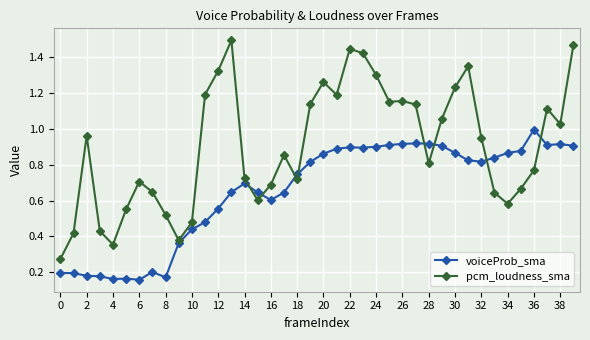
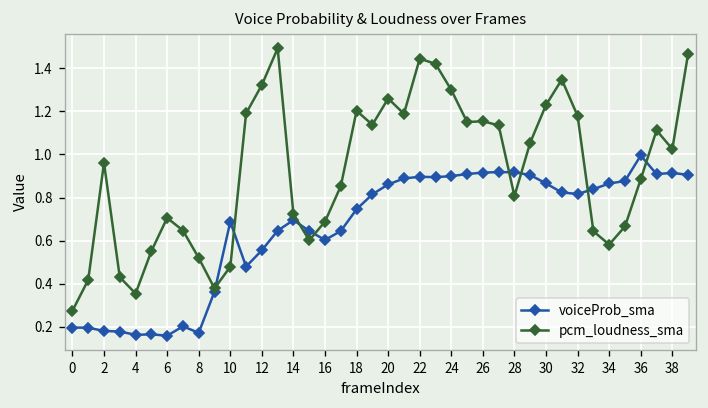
  {
    "voiceProb_sma": {
      "0": 0.20,
      "2": 0.18,
      "4": 0.16,
      "6": 0.16,
      "8": 0.17,
-     "10": 0.44,
+     "10": 0.69,
      "12": 0.56,
      "14": 0.70,
      "16": 0.60,
      "18": 0.75,
      "20": 0.86,
      "22": 0.90,
      "24": 0.90,
      "26": 0.92,
      "28": 0.92,
      "30": 0.87,
      "32": 0.82,
      "34": 0.87,
      "36": 1.00,
      "38": 0.91
    },
    "pcm_loudness_sma": {
      "0": 0.27,
      "2": 0.96,
      "4": 0.35,
      "6": 0.71,
      "8": 0.52,
      "10": 0.48,
      "12": 1.32,
      "14": 0.72,
      "16": 0.69,
-     "18": 0.72,
+     "18": 1.20,
      "20": 1.26,
      "22": 1.44,
      "24": 1.30,
      "26": 1.15,
      "28": 0.81,
      "30": 1.23,
-     "32": 0.95,
+     "32": 1.18,
      "34": 0.58,
-     "36": 0.77,
+     "36": 0.88,
      "38": 1.03
    }
  }
